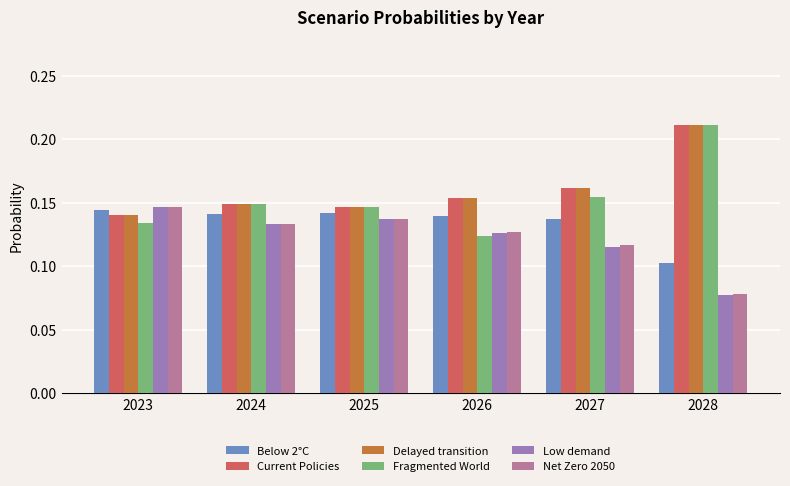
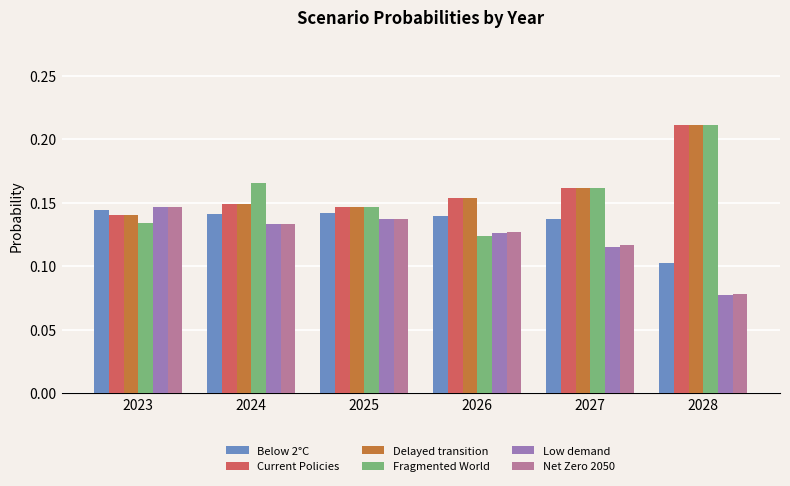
  {
    "Fragmented World": {
      "2023": 0.134,
-     "2024": 0.149,
+     "2024": 0.165,
      "2025": 0.146,
      "2026": 0.124,
-     "2027": 0.154,
+     "2027": 0.161,
      "2028": 0.211
    }
  }
